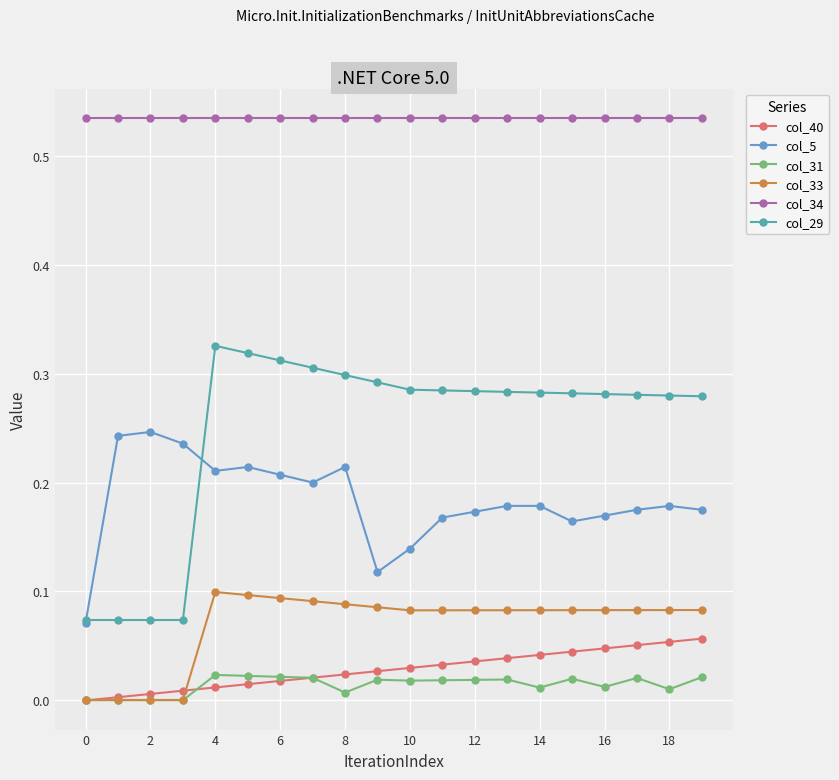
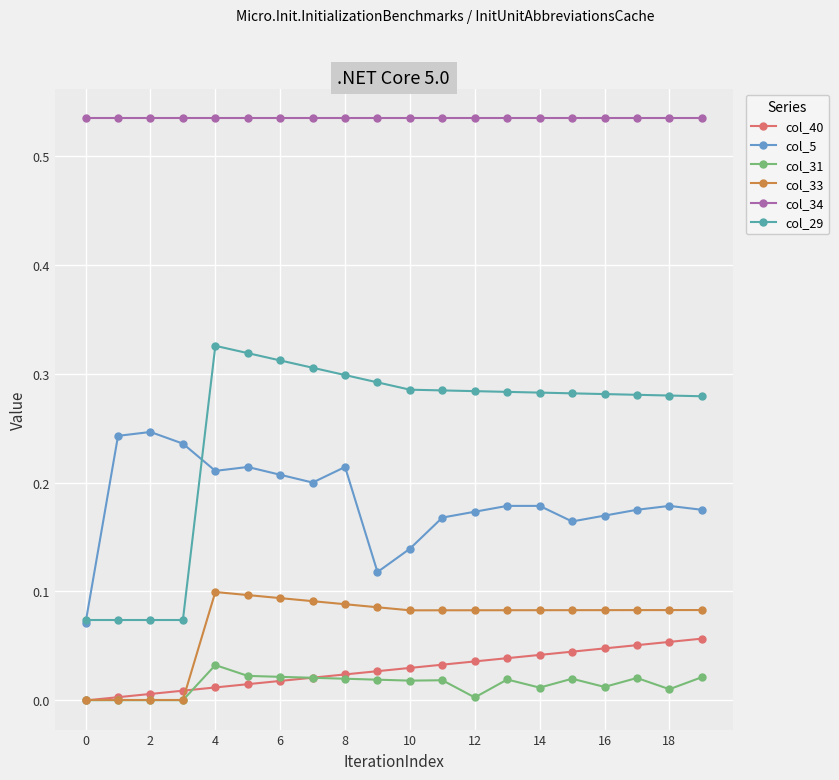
  {
    "col_31": {
-     "4": 0.023,
+     "4": 0.032,
      "6": 0.022,
-     "8": 0.007,
+     "8": 0.020,
      "10": 0.018,
-     "12": 0.019,
+     "12": 0.003,
      "14": 0.012,
      "16": 0.012,
      "18": 0.010
    },
    "col_34": {
      "0": 0.535,
      "2": 0.535,
      "4": 0.535,
      "6": 0.535,
      "8": 0.535,
      "10": 0.535,
      "12": 0.535,
      "14": 0.535,
      "16": 0.535,
      "18": 0.535
    }
  }
